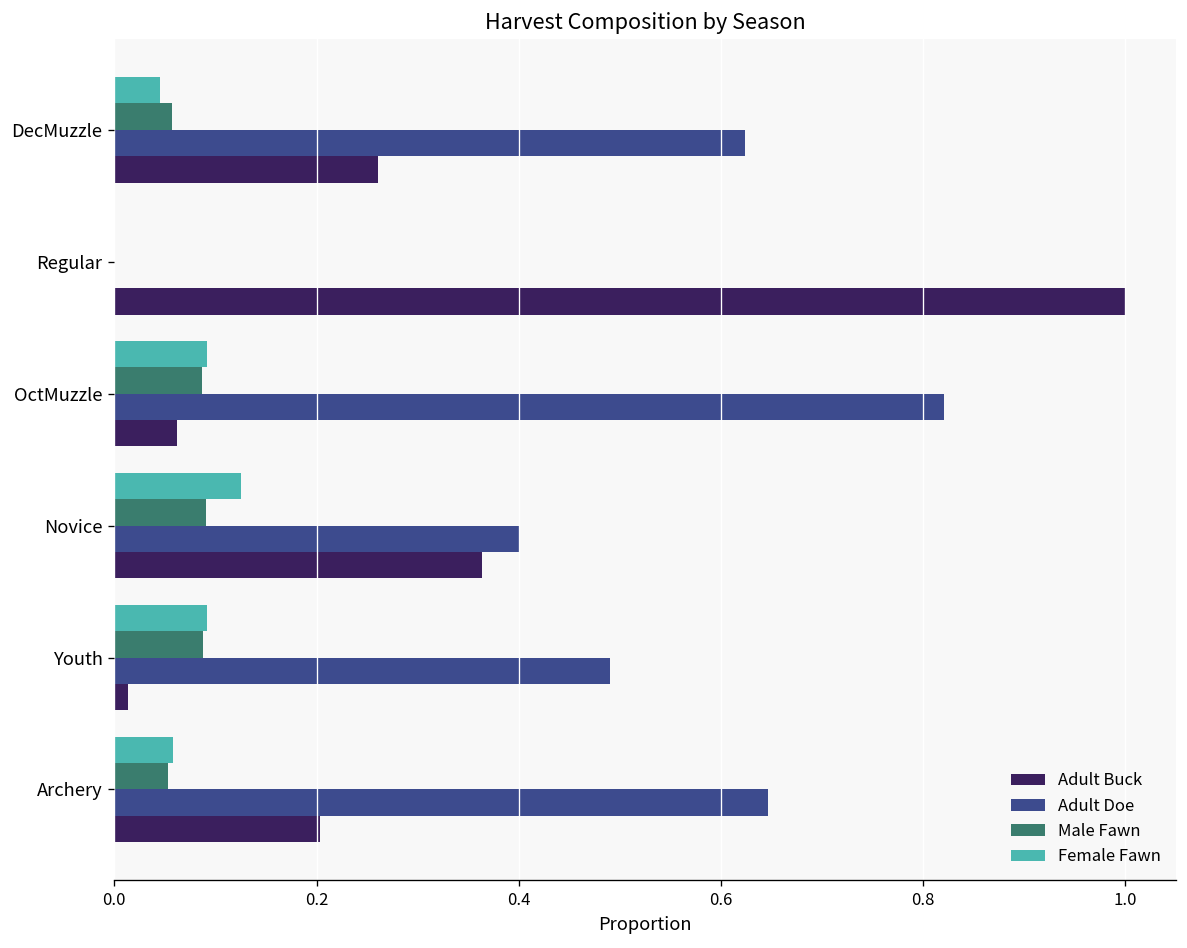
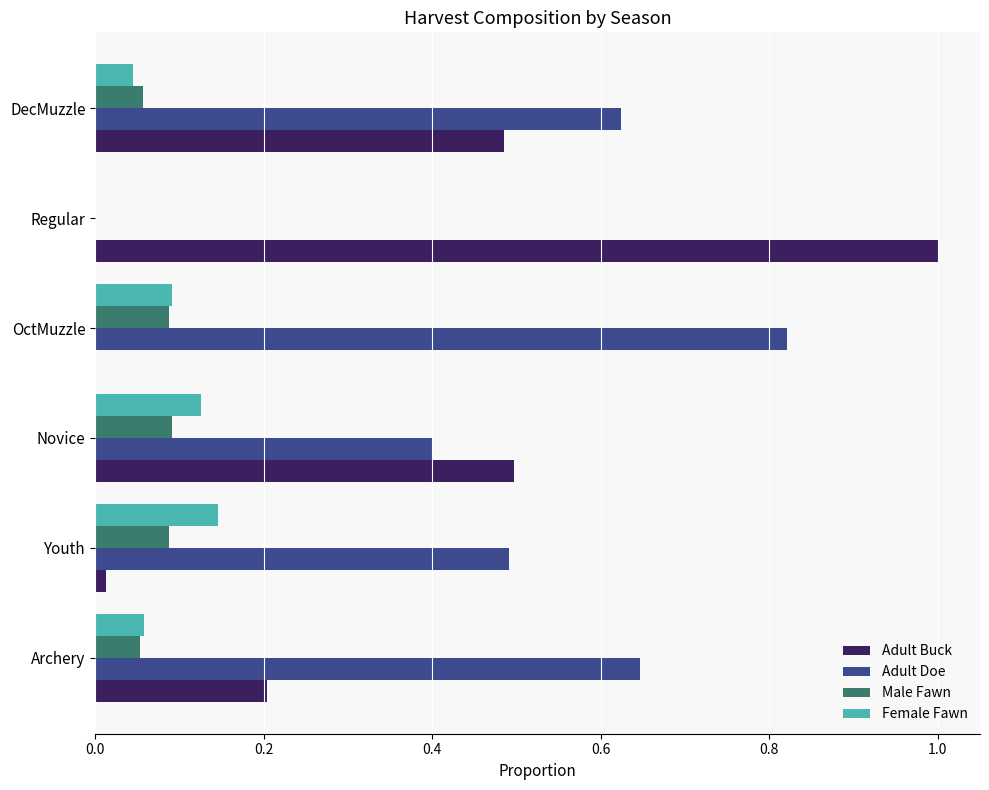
  {
    "Adult Buck": {
-     "DecMuzzle": 0.26,
+     "DecMuzzle": 0.49,
      "Regular": 1.00,
-     "OctMuzzle": 0.06,
-     "Novice": 0.36,
+     "OctMuzzle": 0.00,
+     "Novice": 0.50,
      "Youth": 0.01,
      "Archery": 0.20
    },
    "Female Fawn": {
      "DecMuzzle": 0.05,
      "Regular": 0.00,
      "OctMuzzle": 0.09,
      "Novice": 0.13,
-     "Youth": 0.09,
+     "Youth": 0.15,
      "Archery": 0.06
    }
  }
